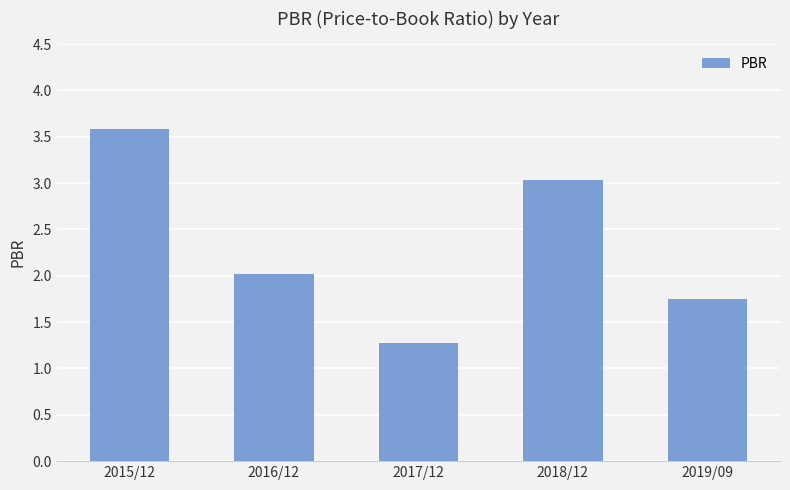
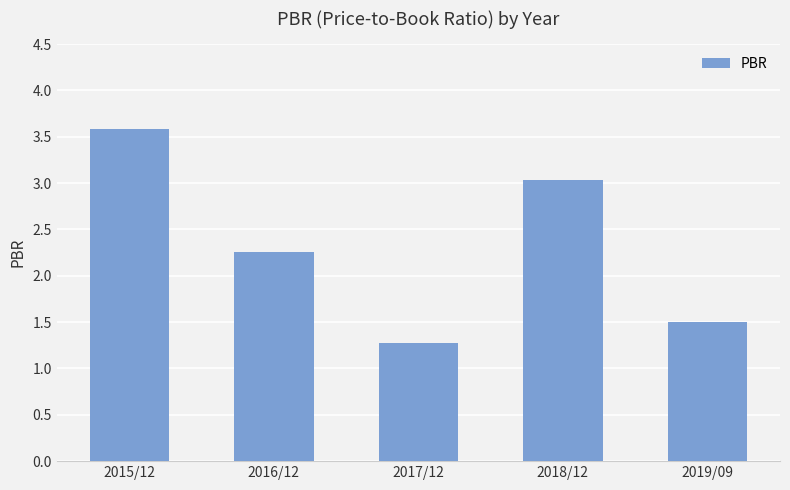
  {
    "2015/12": 3.6,
-   "2016/12": 2.0,
+   "2016/12": 2.3,
    "2017/12": 1.3,
    "2018/12": 3.0,
-   "2019/09": 1.8
+   "2019/09": 1.5
  }
